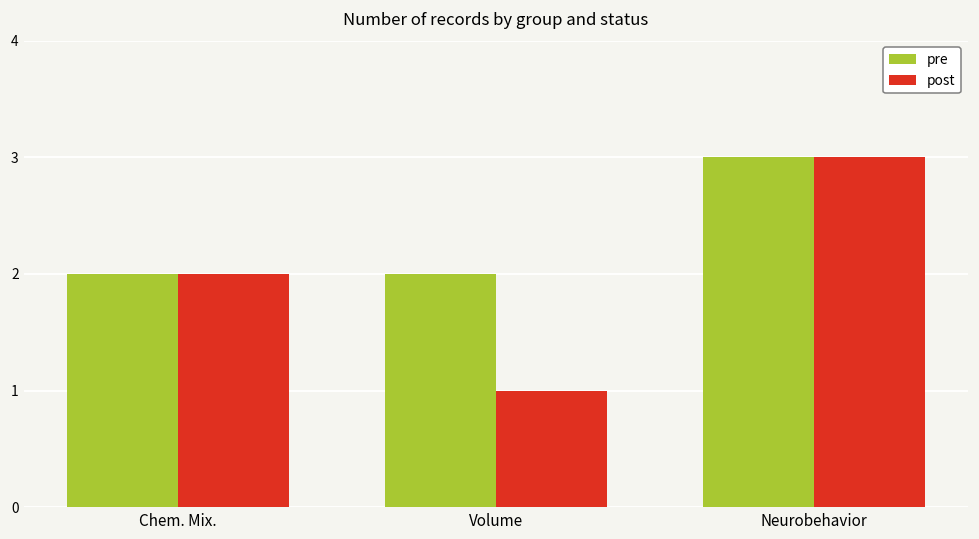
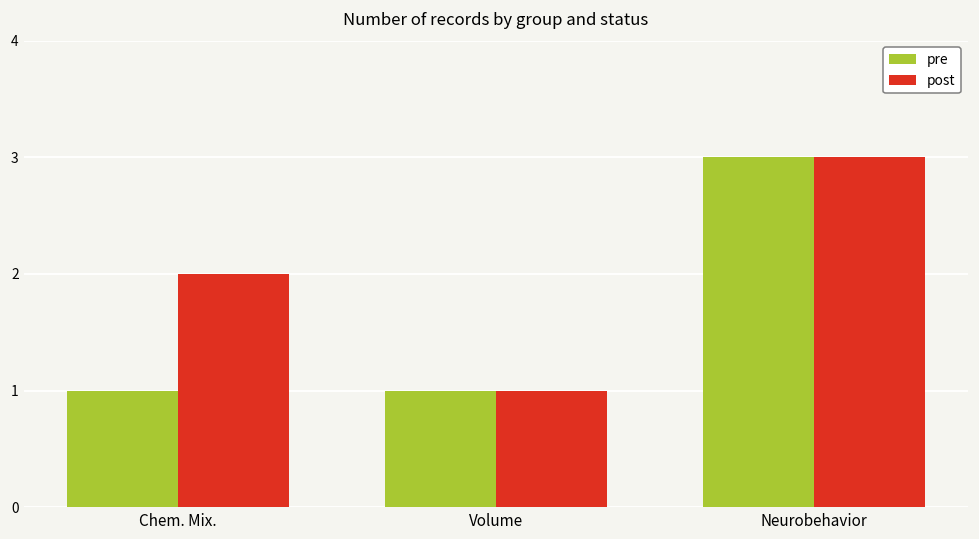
  {
    "pre": {
-     "Chem. Mix.": 2,
-     "Volume": 2,
+     "Chem. Mix.": 1,
+     "Volume": 1,
      "Neurobehavior": 3
    },
    "post": {
      "Chem. Mix.": 2,
      "Volume": 1,
      "Neurobehavior": 3
    }
  }
